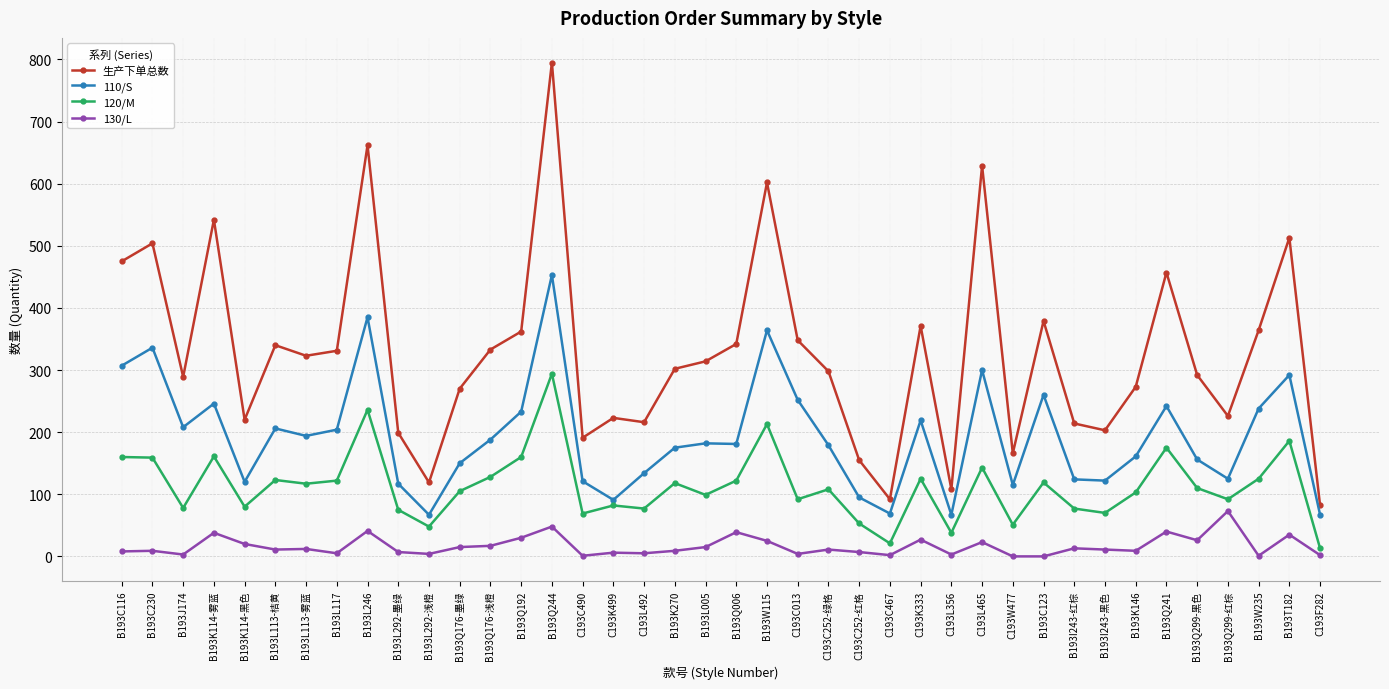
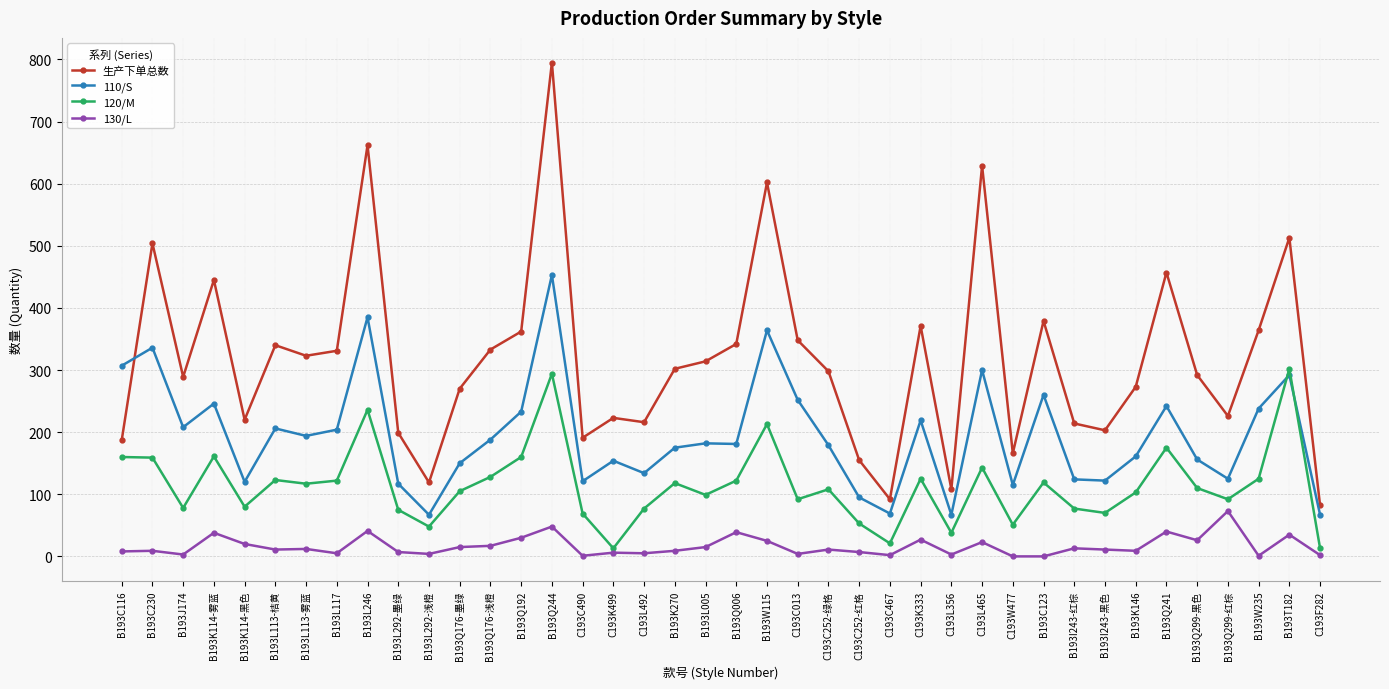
  {
    "生产下单总数": {
-     "B193C116": 480,
+     "B193C116": 190,
      "B193C230": 500,
      "B193J174": 290,
-     "B193K114-雾蓝": 540,
+     "B193K114-雾蓝": 450,
      "B193K114-黑色": 220,
      "B193L113-桔黄": 340,
      "B193L113-雾蓝": 320,
      "B193L117": 330,
      "B193L246": 660,
      "B193L292-墨绿": 200,
      "B193L292-浅橙": 120,
      "B193Q176-墨绿": 270,
      "B193Q176-浅橙": 330,
      "B193Q192": 360,
      "B193Q244": 800,
      "C193C490": 190,
      "C193K499": 220,
      "C193L492": 220,
      "B193K270": 300,
      "B193L005": 310,
      "B193Q006": 340,
      "B193W115": 600,
      "C193C013": 350,
      "C193C252-绿格": 300,
      "C193C252-红格": 160,
      "C193C467": 90,
      "C193K333": 370,
      "C193L356": 110,
      "C193L465": 630,
      "C193W477": 170,
      "B193C123": 380,
      "B193I243-红棕": 210,
      "B193I243-黑色": 200,
      "B193K146": 270,
      "B193Q241": 460,
      "B193Q299-黑色": 290,
      "B193Q299-红棕": 230,
      "B193W235": 360,
      "B193T182": 510,
      "C193F282": 80
    },
    "110/S": {
      "B193C116": 310,
      "B193C230": 340,
      "B193J174": 210,
      "B193K114-雾蓝": 250,
      "B193K114-黑色": 120,
      "B193L113-桔黄": 210,
      "B193L113-雾蓝": 190,
      "B193L117": 200,
      "B193L246": 390,
      "B193L292-墨绿": 120,
      "B193L292-浅橙": 70,
      "B193Q176-墨绿": 150,
      "B193Q176-浅橙": 190,
      "B193Q192": 230,
      "B193Q244": 450,
      "C193C490": 120,
-     "C193K499": 90,
+     "C193K499": 150,
      "C193L492": 130,
      "B193K270": 180,
      "B193L005": 180,
      "B193Q006": 180,
      "B193W115": 360,
      "C193C013": 250,
      "C193C252-绿格": 180,
      "C193C252-红格": 100,
      "C193C467": 70,
      "C193K333": 220,
      "C193L356": 70,
      "C193L465": 300,
      "C193W477": 120,
      "B193C123": 260,
      "B193I243-红棕": 120,
      "B193I243-黑色": 120,
      "B193K146": 160,
      "B193Q241": 240,
      "B193Q299-黑色": 160,
      "B193Q299-红棕": 130,
      "B193W235": 240,
      "B193T182": 290,
      "C193F282": 70
    },
    "120/M": {
      "B193C116": 160,
      "B193C230": 160,
      "B193J174": 80,
      "B193K114-雾蓝": 160,
      "B193K114-黑色": 80,
      "B193L113-桔黄": 120,
      "B193L113-雾蓝": 120,
      "B193L117": 120,
      "B193L246": 240,
      "B193L292-墨绿": 80,
      "B193L292-浅橙": 50,
      "B193Q176-墨绿": 110,
      "B193Q176-浅橙": 130,
      "B193Q192": 160,
      "B193Q244": 290,
      "C193C490": 70,
-     "C193K499": 80,
+     "C193K499": 10,
      "C193L492": 80,
      "B193K270": 120,
      "B193L005": 100,
      "B193Q006": 120,
      "B193W115": 210,
      "C193C013": 90,
      "C193C252-绿格": 110,
      "C193C252-红格": 50,
      "C193C467": 20,
      "C193K333": 130,
      "C193L356": 40,
      "C193L465": 140,
      "C193W477": 50,
      "B193C123": 120,
      "B193I243-红棕": 80,
      "B193I243-黑色": 70,
      "B193K146": 100,
      "B193Q241": 180,
      "B193Q299-黑色": 110,
      "B193Q299-红棕": 90,
      "B193W235": 130,
-     "B193T182": 190,
+     "B193T182": 300,
      "C193F282": 10
    },
    "130/L": {
      "B193C116": 10,
      "B193C230": 10,
      "B193J174": 0,
      "B193K114-雾蓝": 40,
      "B193K114-黑色": 20,
      "B193L113-桔黄": 10,
      "B193L113-雾蓝": 10,
      "B193L117": 10,
      "B193L246": 40,
      "B193L292-墨绿": 10,
      "B193L292-浅橙": 0,
      "B193Q176-墨绿": 20,
      "B193Q176-浅橙": 20,
      "B193Q192": 30,
      "B193Q244": 50,
      "C193C490": 0,
      "C193K499": 10,
      "C193L492": 10,
      "B193K270": 10,
      "B193L005": 20,
      "B193Q006": 40,
      "B193W115": 30,
      "C193C013": 0,
      "C193C252-绿格": 10,
      "C193C252-红格": 10,
      "C193C467": 0,
      "C193K333": 30,
      "C193L356": 0,
      "C193L465": 20,
      "C193W477": 0,
      "B193C123": 0,
      "B193I243-红棕": 10,
      "B193I243-黑色": 10,
      "B193K146": 10,
      "B193Q241": 40,
      "B193Q299-黑色": 30,
      "B193Q299-红棕": 70,
      "B193W235": 0,
      "B193T182": 40,
      "C193F282": 0
    }
  }
